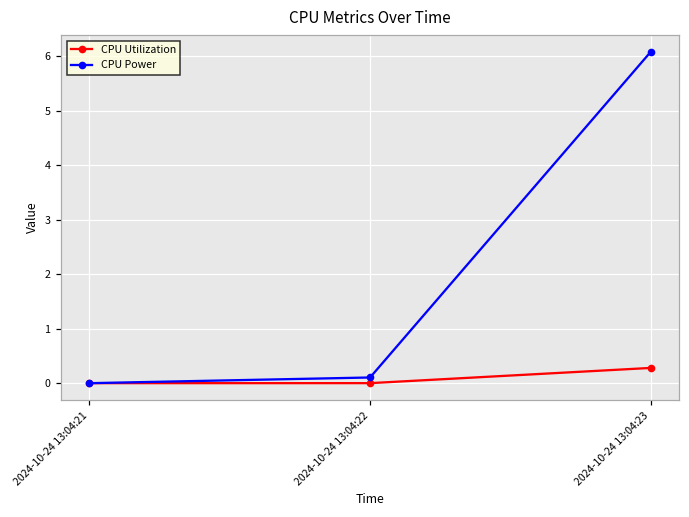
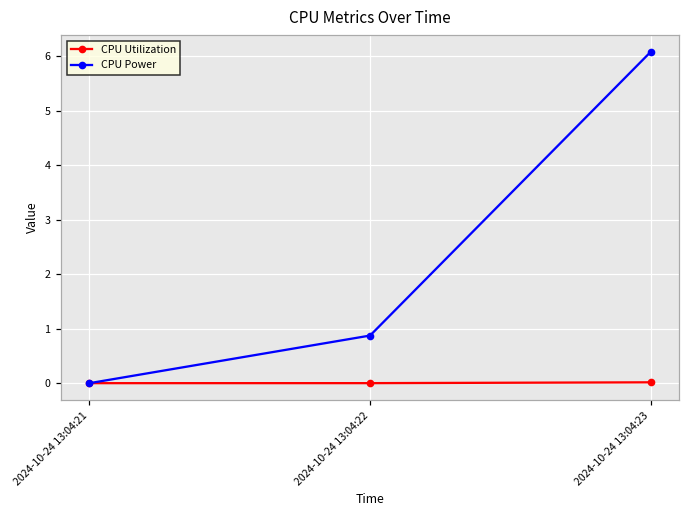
  {
    "CPU Utilization": {
      "2024-10-24 13:04:22": 0.0,
-     "2024-10-24 13:04:23": 0.3
+     "2024-10-24 13:04:23": 0.0
    },
    "CPU Power": {
-     "2024-10-24 13:04:22": 0.1,
+     "2024-10-24 13:04:22": 0.9,
      "2024-10-24 13:04:23": 6.1
    }
  }
